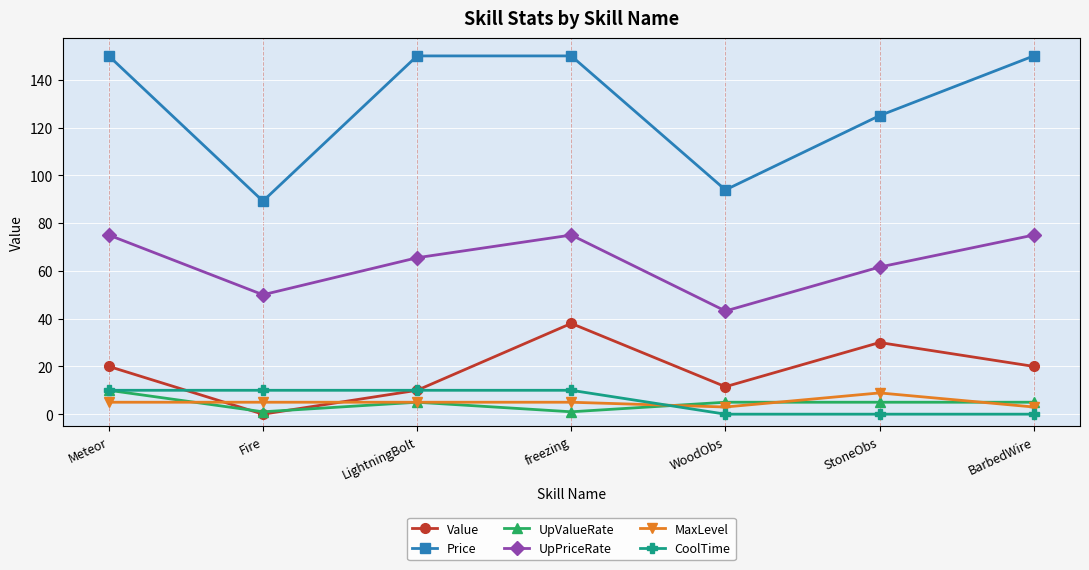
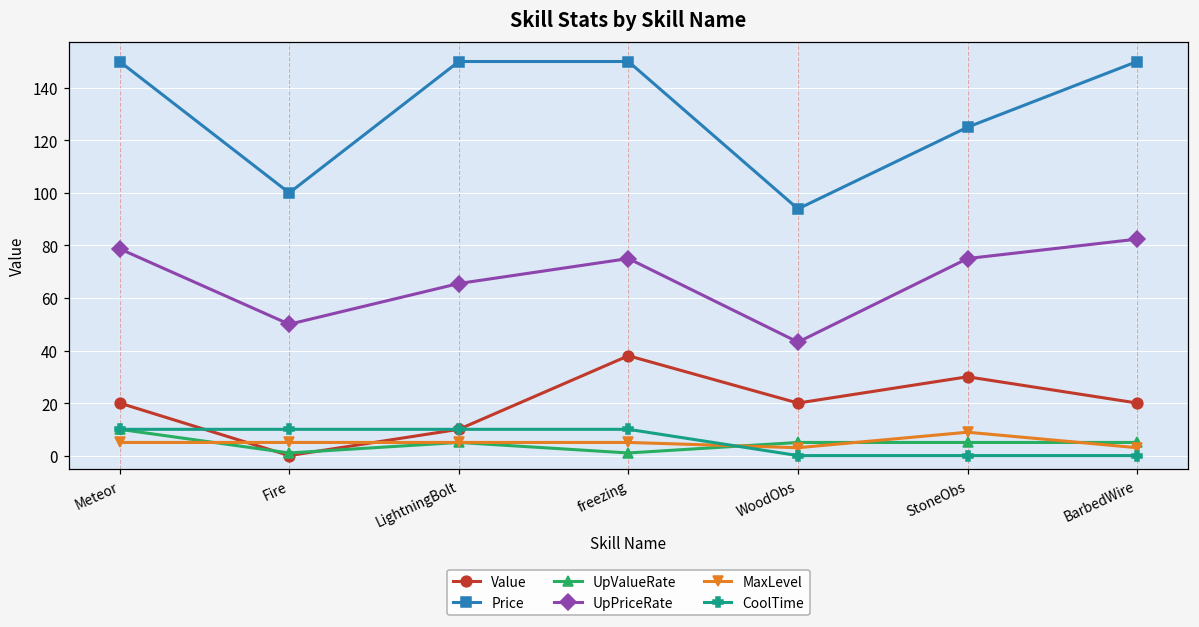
  {
    "Value": {
      "Meteor": 20,
      "freezing": 38,
-     "WoodObs": 12,
+     "WoodObs": 20,
      "StoneObs": 30,
      "BarbedWire": 20
    },
    "Price": {
      "Meteor": 150,
-     "Fire": 89,
+     "Fire": 100,
      "LightningBolt": 150,
      "freezing": 150,
      "WoodObs": 94,
      "StoneObs": 125,
      "BarbedWire": 150
    },
    "UpPriceRate": {
-     "Meteor": 75,
+     "Meteor": 79,
      "Fire": 50,
      "LightningBolt": 66,
      "freezing": 75,
      "WoodObs": 43,
-     "StoneObs": 62,
-     "BarbedWire": 75
+     "StoneObs": 75,
+     "BarbedWire": 82
    },
    "MaxLevel": {
      "Meteor": 5,
      "Fire": 5,
      "freezing": 5,
      "WoodObs": 3,
      "StoneObs": 9,
      "BarbedWire": 3
    }
  }
